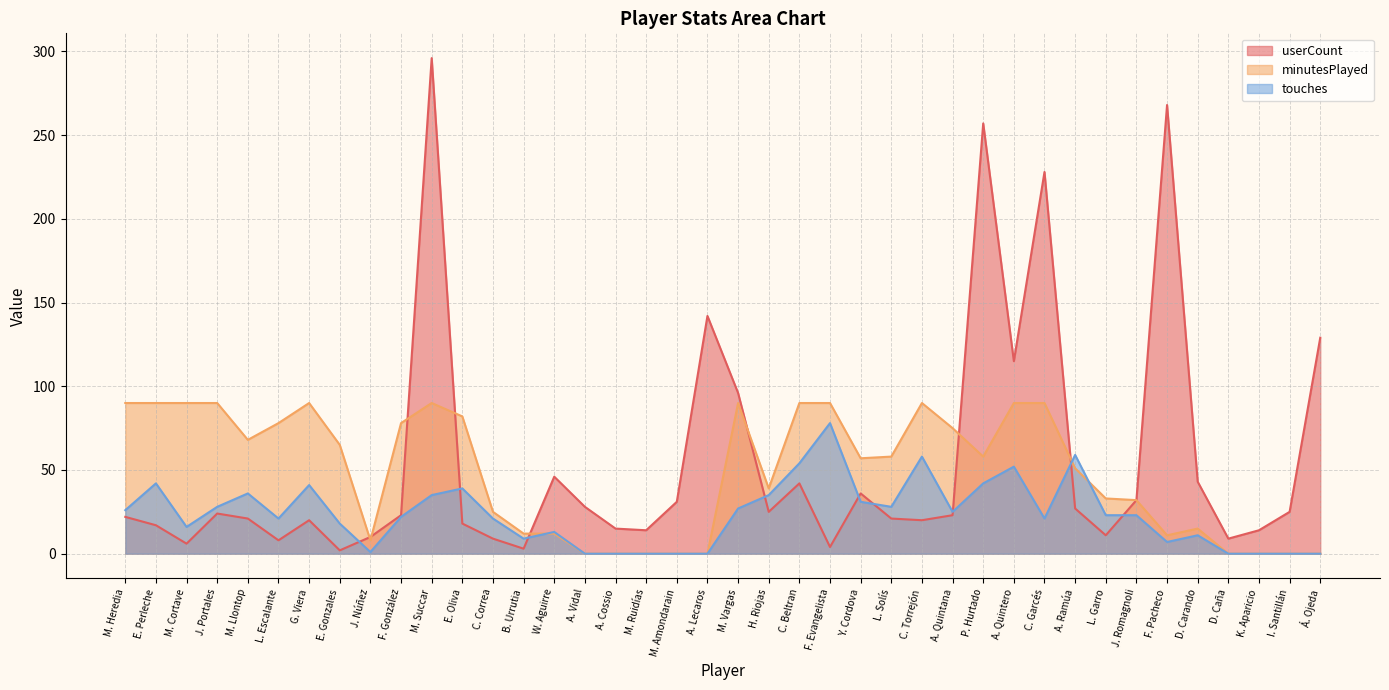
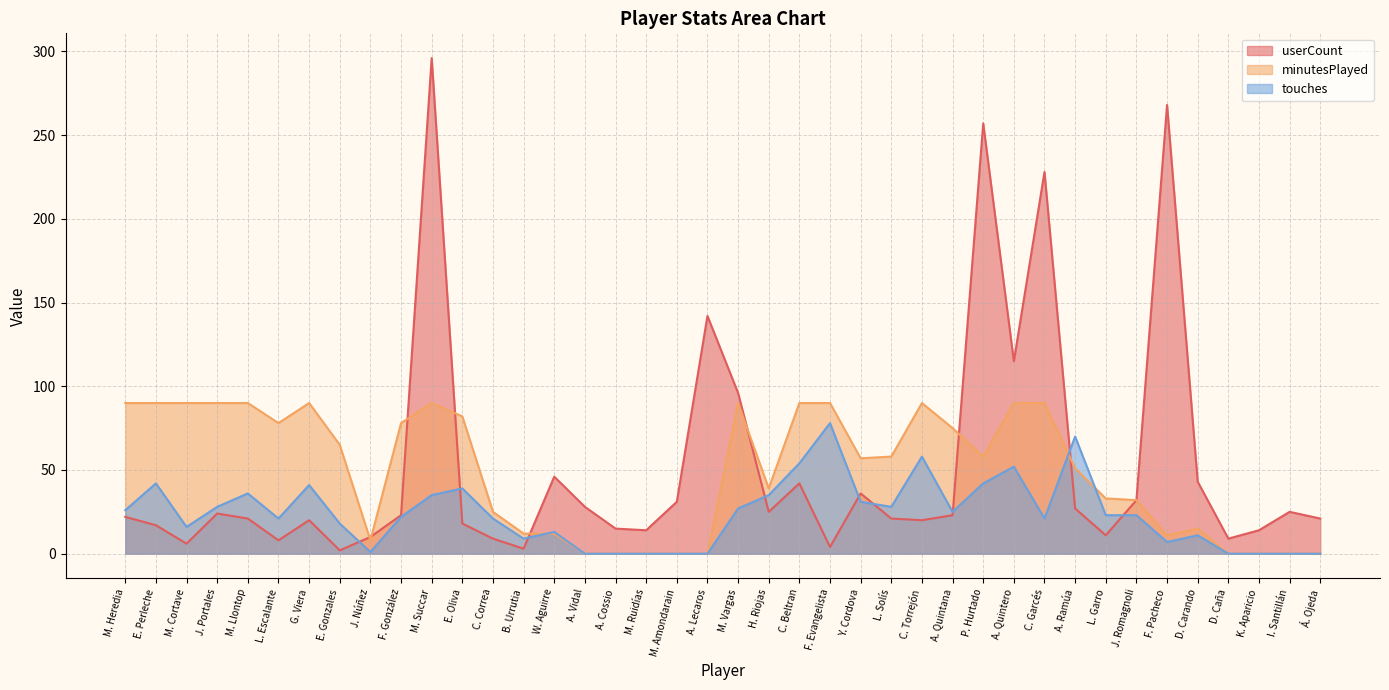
  {
    "userCount": {
      "M. Heredia": 22,
      "E. Perleche": 17,
      "M. Cortave": 6,
      "J. Portales": 24,
      "M. Llontop": 21,
      "L. Escalante": 8,
      "G. Viera": 20,
      "E. Gonzales": 2,
      "J. Núñez": 10,
      "M. Succar": 296,
      "E. Oliva": 18,
      "C. Correa": 9,
      "B. Urrutia": 3,
      "W. Aguirre": 46,
      "A. Vidal": 28,
      "A. Cossio": 15,
      "M. Ruidías": 14,
      "M. Amondarain": 31,
      "A. Lecaros": 142,
      "M. Vargas": 96,
      "H. Riojas": 25,
      "C. Beltran": 42,
      "F. Evangelista": 4,
      "Y. Cordova": 36,
      "L. Solís": 21,
      "C. Torrejón": 20,
      "A. Quintana": 23,
      "P. Hurtado": 257,
      "A. Quintero": 115,
      "C. Garcés": 228,
      "A. Ramúa": 27,
      "L. Garro": 11,
      "F. Pacheco": 268,
      "D. Carando": 43,
      "D. Caña": 9,
      "K. Aparicio": 14,
      "I. Santillán": 25,
-     "Á. Ojeda": 129
+     "Á. Ojeda": 21
    },
    "minutesPlayed": {
      "M. Heredia": 90,
      "E. Perleche": 90,
      "M. Cortave": 90,
      "J. Portales": 90,
-     "M. Llontop": 68,
+     "M. Llontop": 90,
      "L. Escalante": 78,
      "G. Viera": 90,
      "E. Gonzales": 65,
      "J. Núñez": 8,
      "F. González": 78,
      "M. Succar": 90,
      "E. Oliva": 82,
      "C. Correa": 25,
      "B. Urrutia": 12,
      "M. Vargas": 90,
      "H. Riojas": 39,
      "C. Beltran": 90,
      "F. Evangelista": 90,
      "Y. Cordova": 57,
      "L. Solís": 58,
      "C. Torrejón": 90,
      "A. Quintana": 75,
      "P. Hurtado": 58,
      "A. Quintero": 90,
      "C. Garcés": 90,
      "A. Ramúa": 51,
      "L. Garro": 33,
      "F. Pacheco": 11,
      "D. Carando": 15
    },
    "touches": {
      "M. Heredia": 26,
      "E. Perleche": 42,
      "M. Cortave": 16,
      "J. Portales": 28,
      "M. Llontop": 36,
      "L. Escalante": 21,
      "G. Viera": 41,
      "E. Gonzales": 18,
      "J. Núñez": 1,
      "M. Succar": 35,
      "E. Oliva": 39,
      "C. Correa": 21,
      "B. Urrutia": 9,
      "M. Vargas": 27,
      "H. Riojas": 35,
      "C. Beltran": 54,
      "F. Evangelista": 78,
      "Y. Cordova": 31,
      "L. Solís": 28,
      "C. Torrejón": 58,
      "A. Quintana": 25,
      "P. Hurtado": 42,
      "A. Quintero": 52,
      "C. Garcés": 21,
-     "A. Ramúa": 59,
+     "A. Ramúa": 70,
      "L. Garro": 23,
      "J. Romagnoli": 23,
      "F. Pacheco": 7,
      "D. Carando": 11
    }
  }
